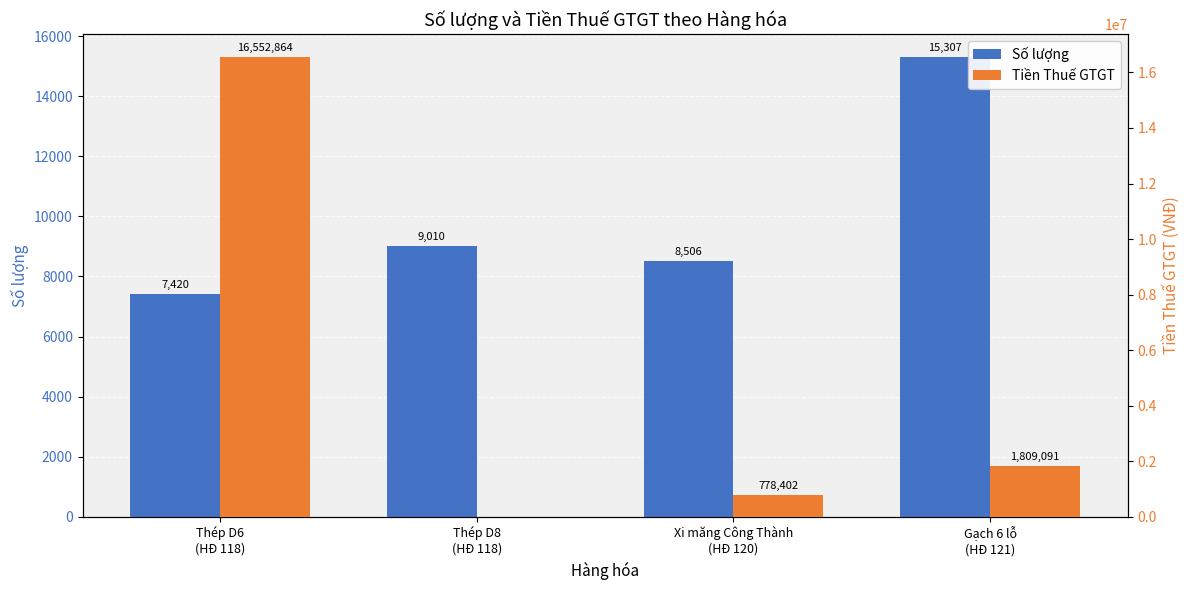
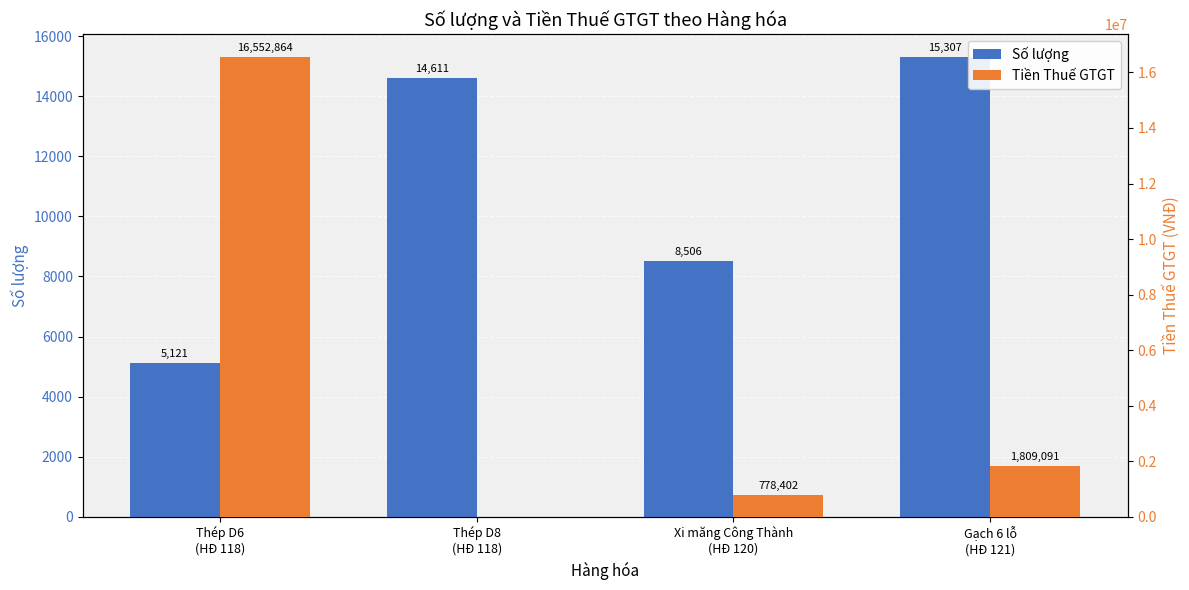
  {
    "Số lượng": {
-     "Thép D6 (HĐ 118)": "7,420",
-     "Thép D8 (HĐ 118)": "9,010",
+     "Thép D6 (HĐ 118)": "5,121",
+     "Thép D8 (HĐ 118)": "14,611",
      "Xi măng Công Thành (HĐ 120)": "8,506",
      "Gạch 6 lỗ (HĐ 121)": "15,307"
    },
    "Tiền Thuế GTGT": {
      "Thép D6 (HĐ 118)": "16,552,864",
      "Xi măng Công Thành (HĐ 120)": "778,402",
      "Gạch 6 lỗ (HĐ 121)": "1,809,091"
    }
  }
